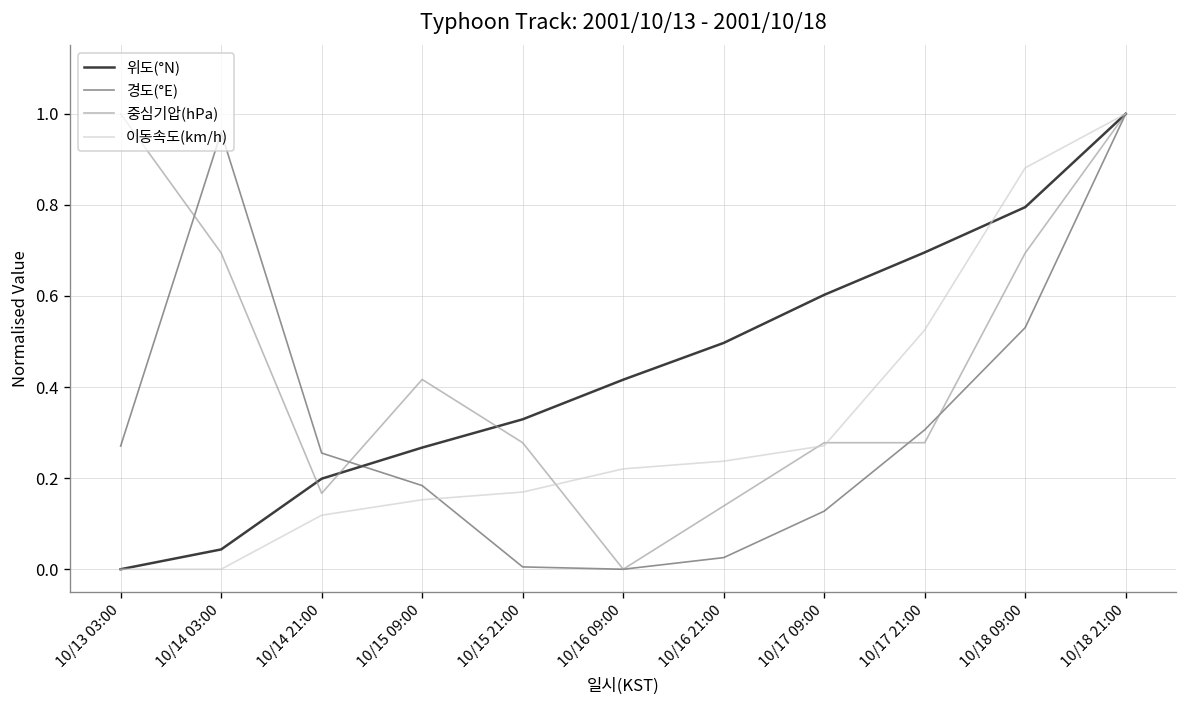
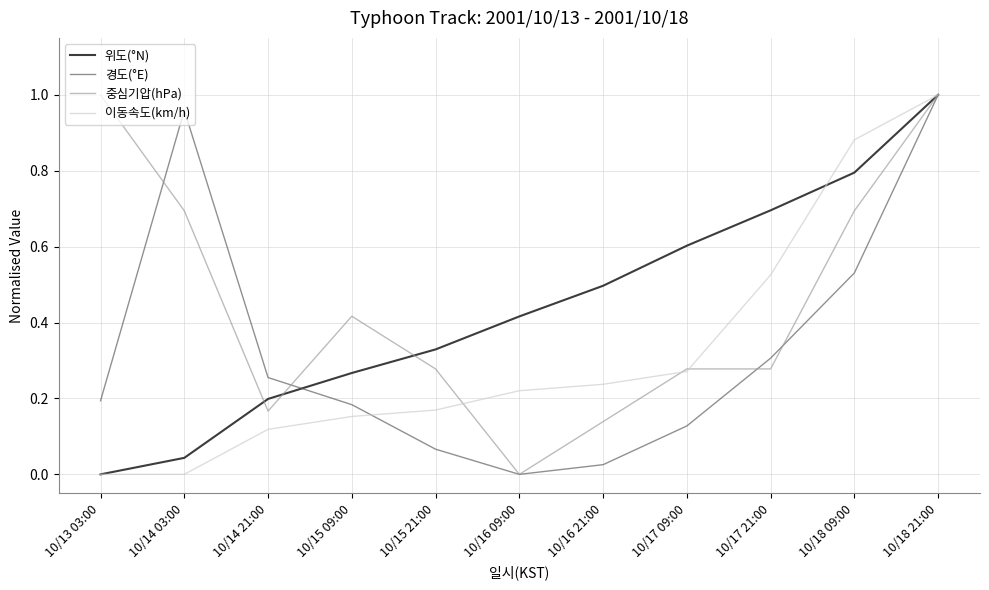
  {
    "위도(°N)": {
      "10/14 03:00": 0.04,
      "10/14 21:00": 0.20,
      "10/15 09:00": 0.27,
      "10/15 21:00": 0.33,
      "10/16 09:00": 0.42,
      "10/16 21:00": 0.50,
      "10/17 09:00": 0.60,
      "10/17 21:00": 0.70,
      "10/18 09:00": 0.80
    },
    "경도(°E)": {
-     "10/13 03:00": 0.27,
+     "10/13 03:00": 0.19,
      "10/14 21:00": 0.26,
      "10/15 09:00": 0.18,
-     "10/15 21:00": 0.01,
+     "10/15 21:00": 0.07,
      "10/16 21:00": 0.03,
      "10/17 09:00": 0.13,
      "10/17 21:00": 0.31,
      "10/18 09:00": 0.53
    },
    "중심기압(hPa)": {
      "10/14 03:00": 0.69,
      "10/14 21:00": 0.17,
      "10/15 09:00": 0.42,
      "10/15 21:00": 0.28,
      "10/16 21:00": 0.14,
      "10/17 21:00": 0.28,
      "10/18 09:00": 0.69
    },
    "이동속도(km/h)": {
      "10/14 03:00": 0.00,
      "10/14 21:00": 0.12,
      "10/15 09:00": 0.15,
      "10/15 21:00": 0.17,
      "10/16 09:00": 0.22,
      "10/16 21:00": 0.24,
      "10/17 21:00": 0.53,
      "10/18 09:00": 0.88
    }
  }
